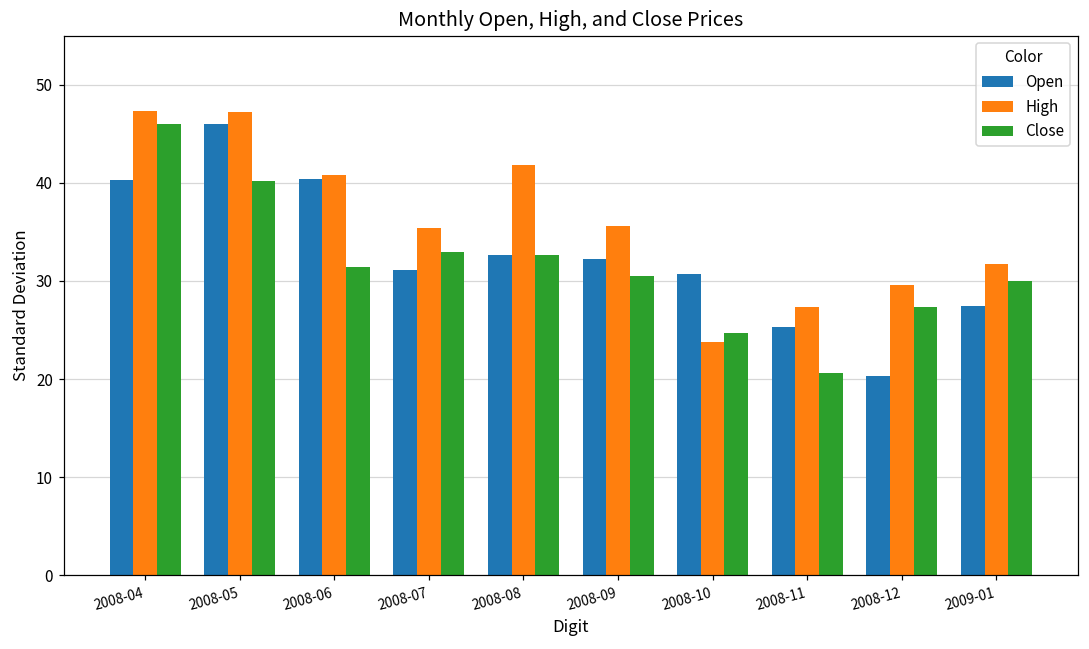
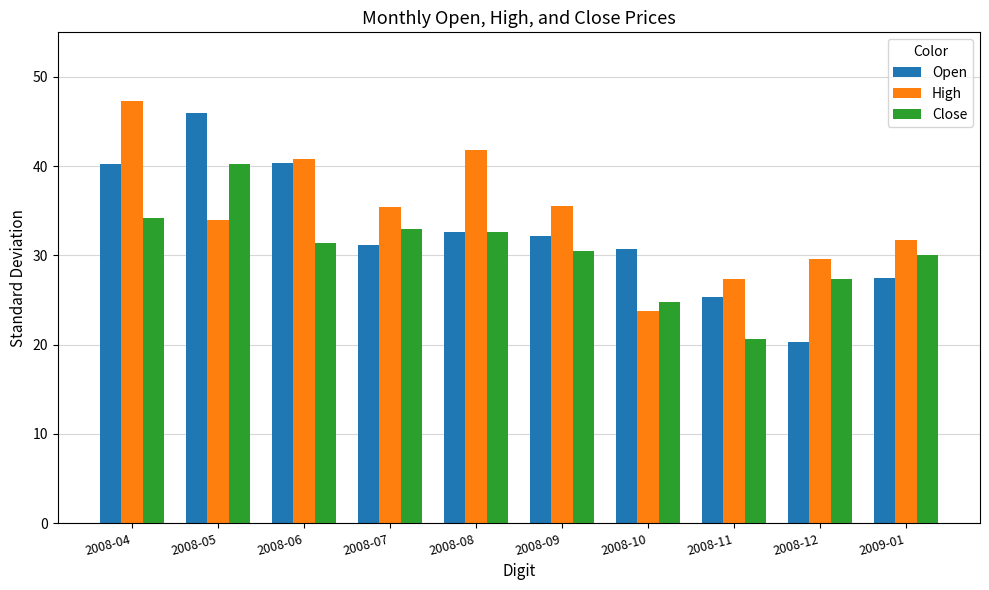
  {
    "Open": {
      "2008-04": 40,
      "2008-05": 46,
      "2008-06": 40,
      "2008-07": 31,
      "2008-08": 33,
      "2008-09": 32,
      "2008-10": 31,
      "2008-11": 25,
      "2008-12": 20,
      "2009-01": 27
    },
    "High": {
      "2008-04": 47,
-     "2008-05": 47,
+     "2008-05": 34,
      "2008-06": 41,
      "2008-07": 35,
      "2008-08": 42,
      "2008-09": 36,
      "2008-10": 24,
      "2008-11": 27,
      "2008-12": 30,
      "2009-01": 32
    },
    "Close": {
-     "2008-04": 46,
+     "2008-04": 34,
      "2008-05": 40,
      "2008-06": 31,
      "2008-07": 33,
      "2008-08": 33,
      "2008-09": 30,
      "2008-10": 25,
      "2008-11": 21,
      "2008-12": 27,
      "2009-01": 30
    }
  }
